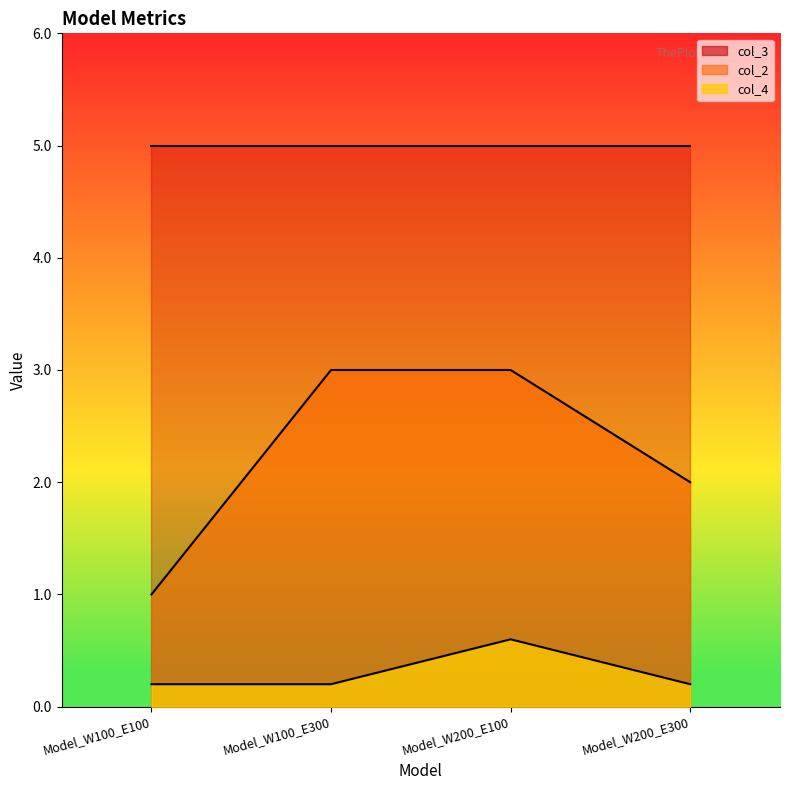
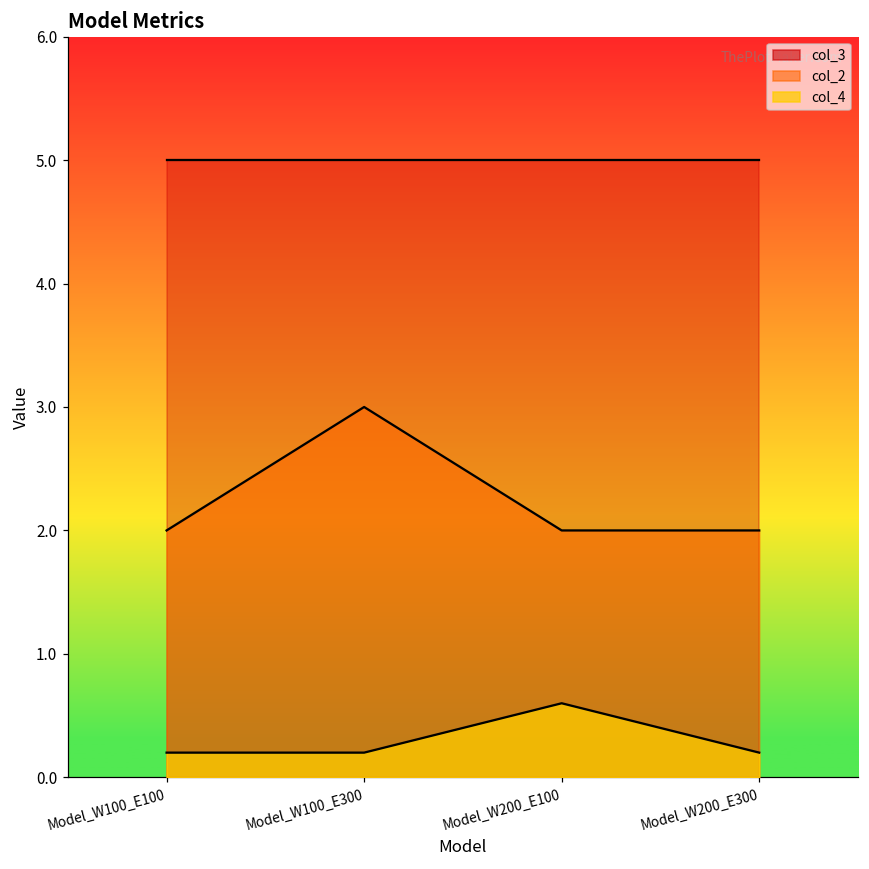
  {
    "col_3": {
      "Model_W100_E100": 5,
      "Model_W100_E300": 5,
      "Model_W200_E100": 5,
      "Model_W200_E300": 5
    },
    "col_2": {
-     "Model_W100_E100": 1,
+     "Model_W100_E100": 2,
      "Model_W100_E300": 3,
-     "Model_W200_E100": 3,
+     "Model_W200_E100": 2,
      "Model_W200_E300": 2
    },
    "col_4": {
      "Model_W100_E100": 0.20,
      "Model_W100_E300": 0.20,
      "Model_W200_E100": 0.60,
      "Model_W200_E300": 0.20
    }
  }
